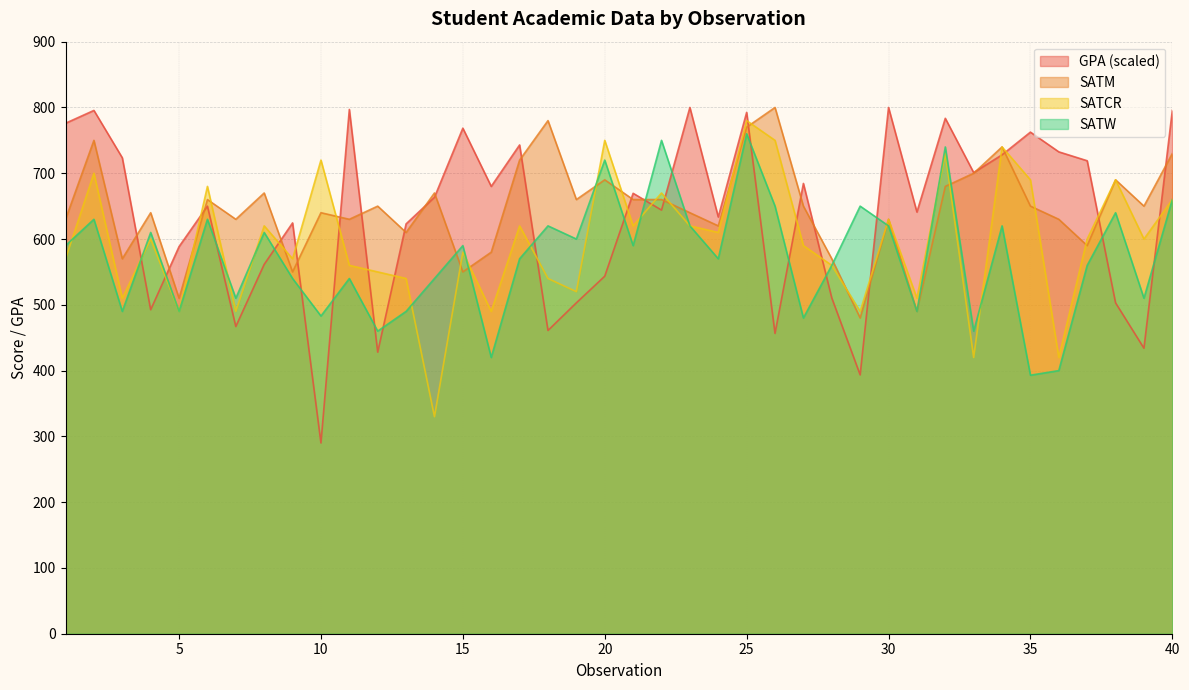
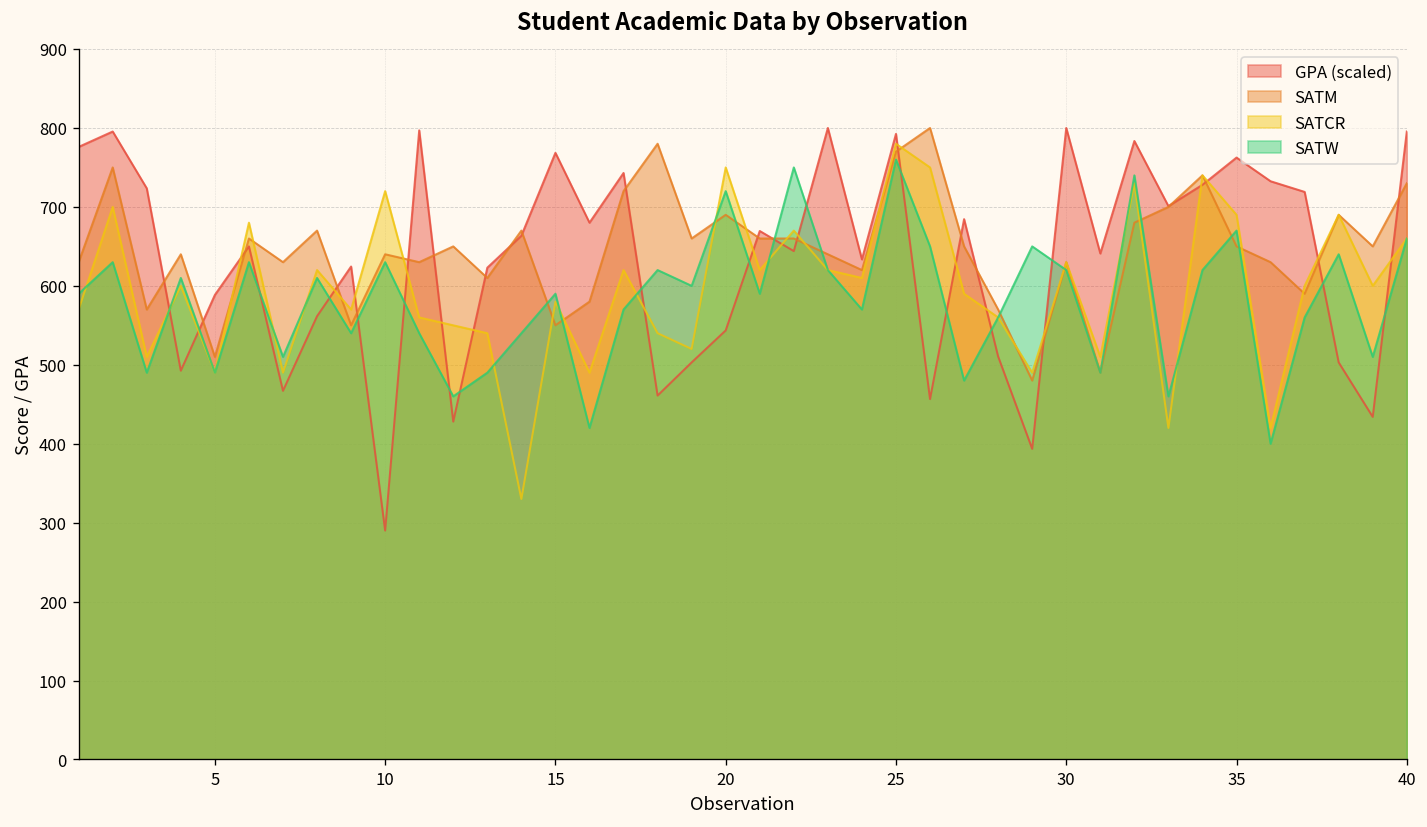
  {
    "SATW": {
-     "10": 480,
+     "10": 630,
      "15": 590,
      "20": 720,
      "25": 760,
      "30": 620,
-     "35": 390
+     "35": 670
    }
  }
